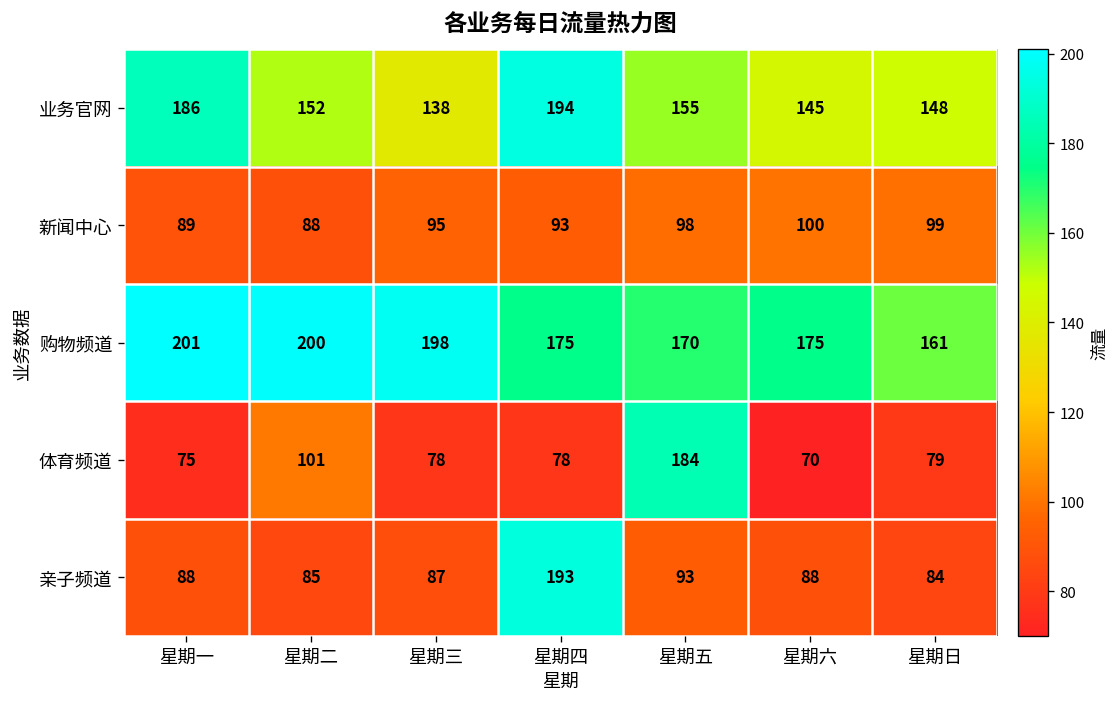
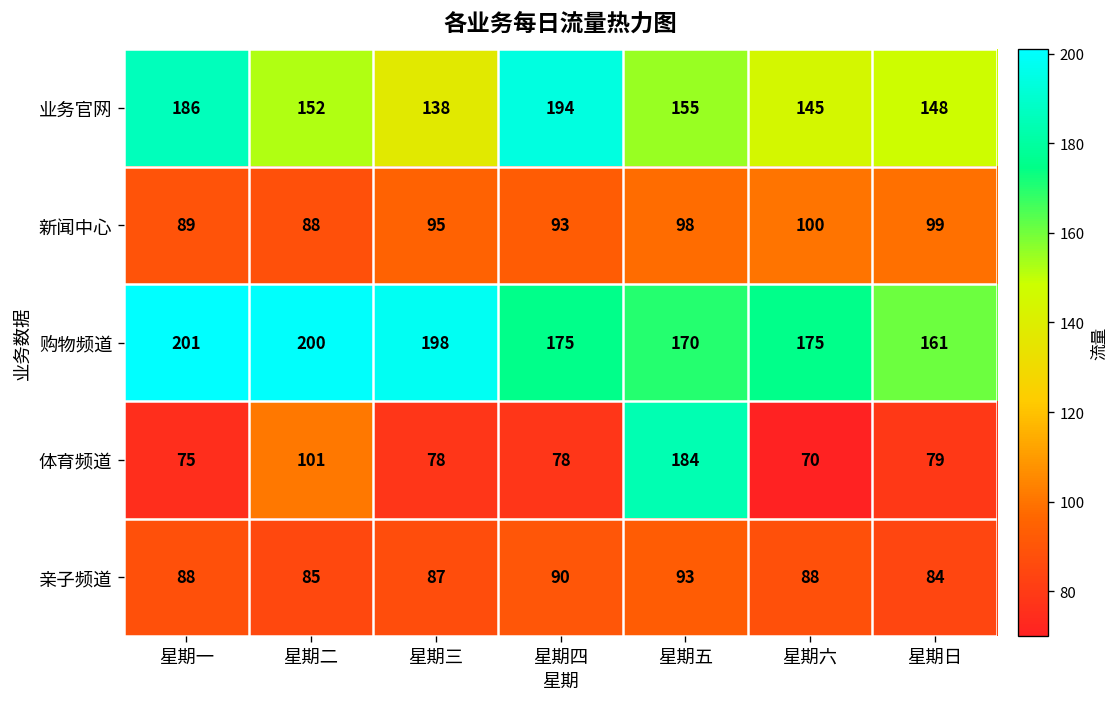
  {
    "业务官网": {
      "星期一": 186,
      "星期二": 152,
      "星期三": 138,
      "星期四": 194,
      "星期五": 155,
      "星期六": 145,
      "星期日": 148
    },
    "新闻中心": {
      "星期一": 89,
      "星期二": 88,
      "星期三": 95,
      "星期四": 93,
      "星期五": 98,
      "星期六": 100,
      "星期日": 99
    },
    "购物频道": {
      "星期一": 201,
      "星期二": 200,
      "星期三": 198,
      "星期四": 175,
      "星期五": 170,
      "星期六": 175,
      "星期日": 161
    },
    "体育频道": {
      "星期一": 75,
      "星期二": 101,
      "星期三": 78,
      "星期四": 78,
      "星期五": 184,
      "星期六": 70,
      "星期日": 79
    },
    "亲子频道": {
      "星期一": 88,
      "星期二": 85,
      "星期三": 87,
-     "星期四": 193,
+     "星期四": 90,
      "星期五": 93,
      "星期六": 88,
      "星期日": 84
    }
  }
